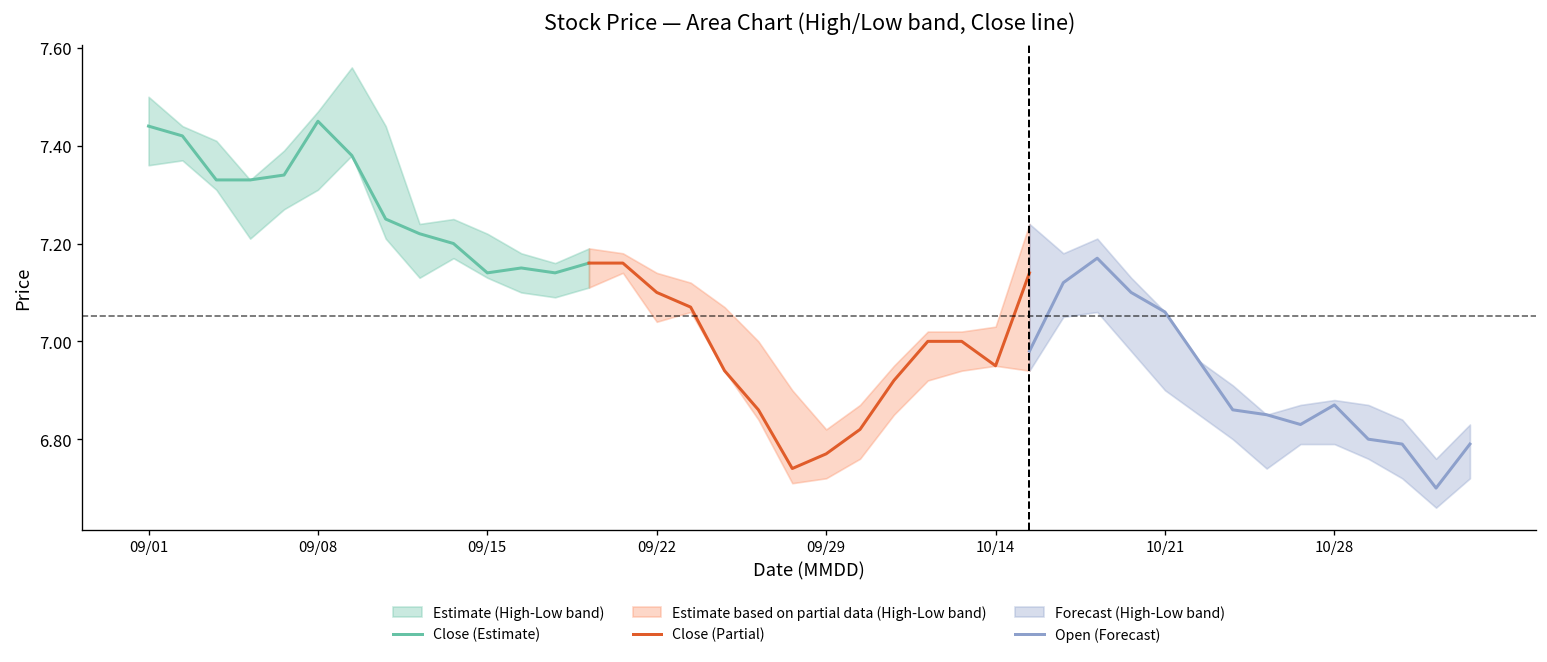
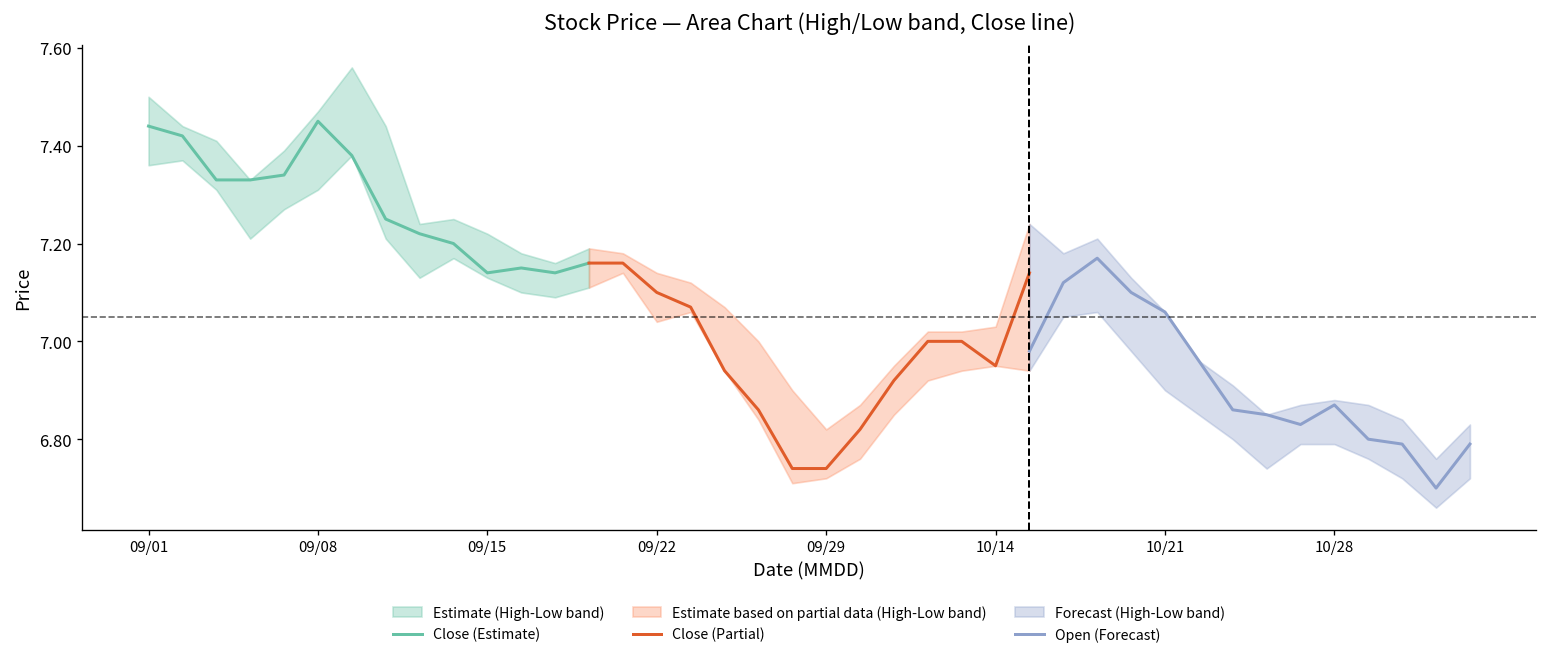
  {
    "Close (Partial)": {
      "09/22": 7.10,
-     "09/29": 6.77,
+     "09/29": 6.74,
      "10/14": 6.95
    }
  }
